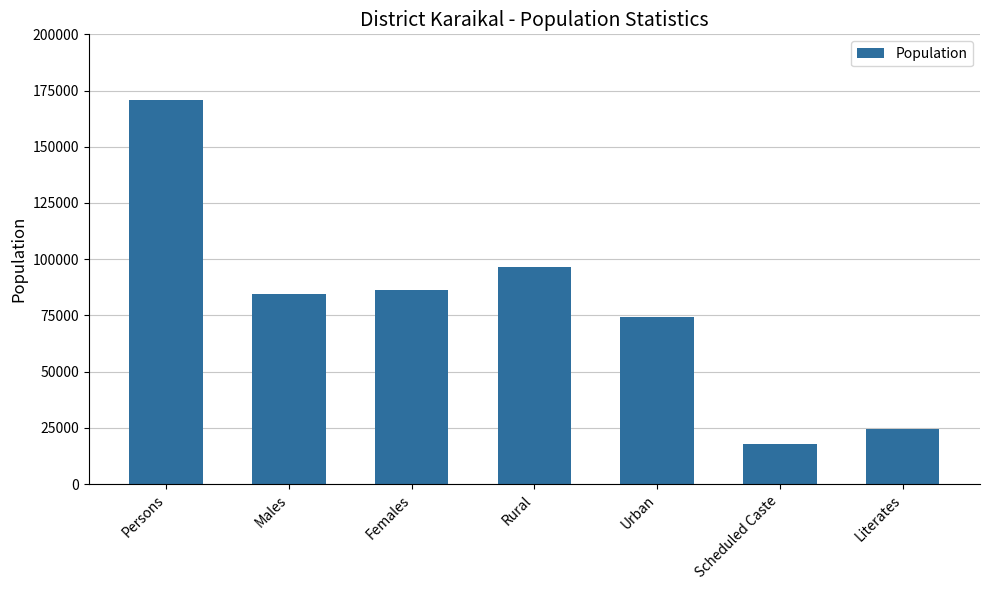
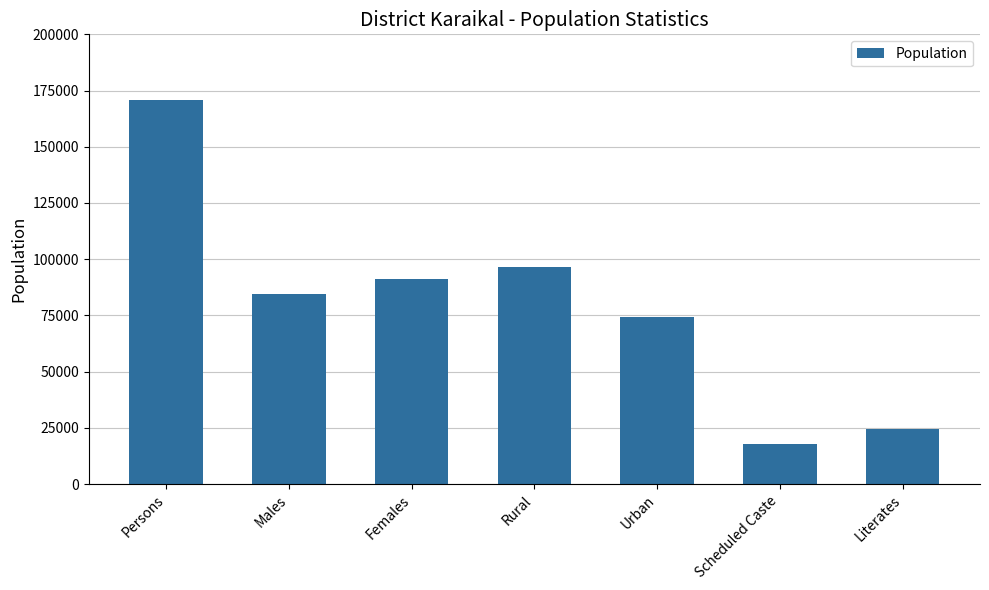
  {
    "Persons": 171000,
    "Males": 84000,
-   "Females": 86000,
+   "Females": 91000,
    "Rural": 96000,
    "Urban": 74000,
    "Scheduled Caste": 18000,
    "Literates": 25000
  }
